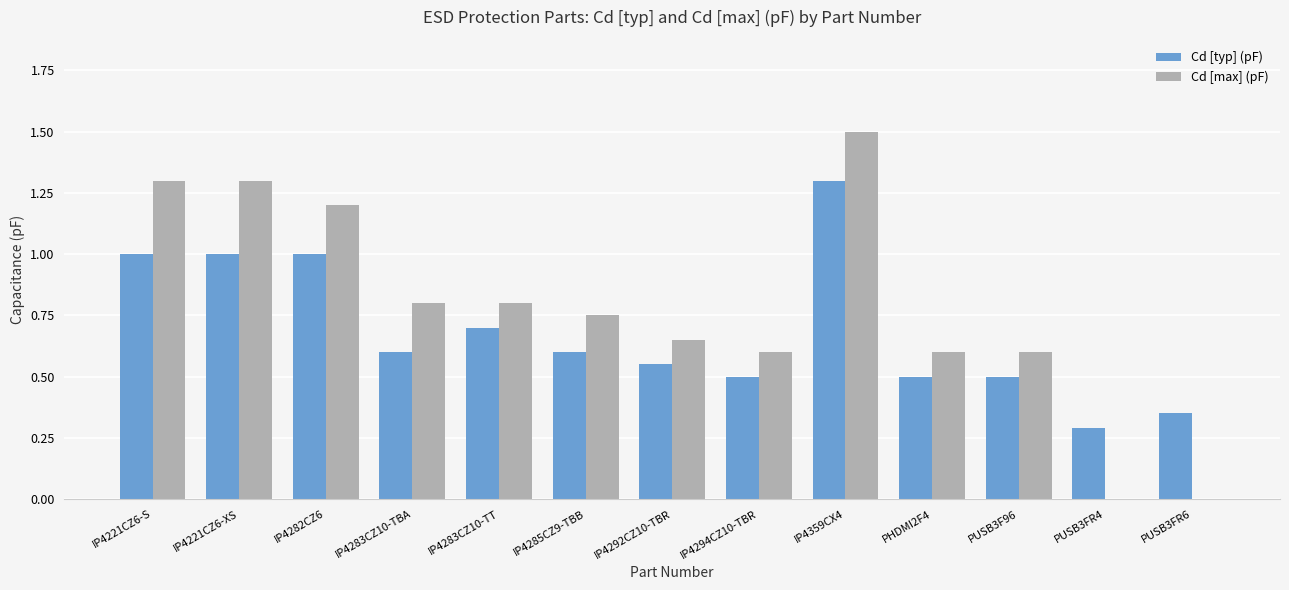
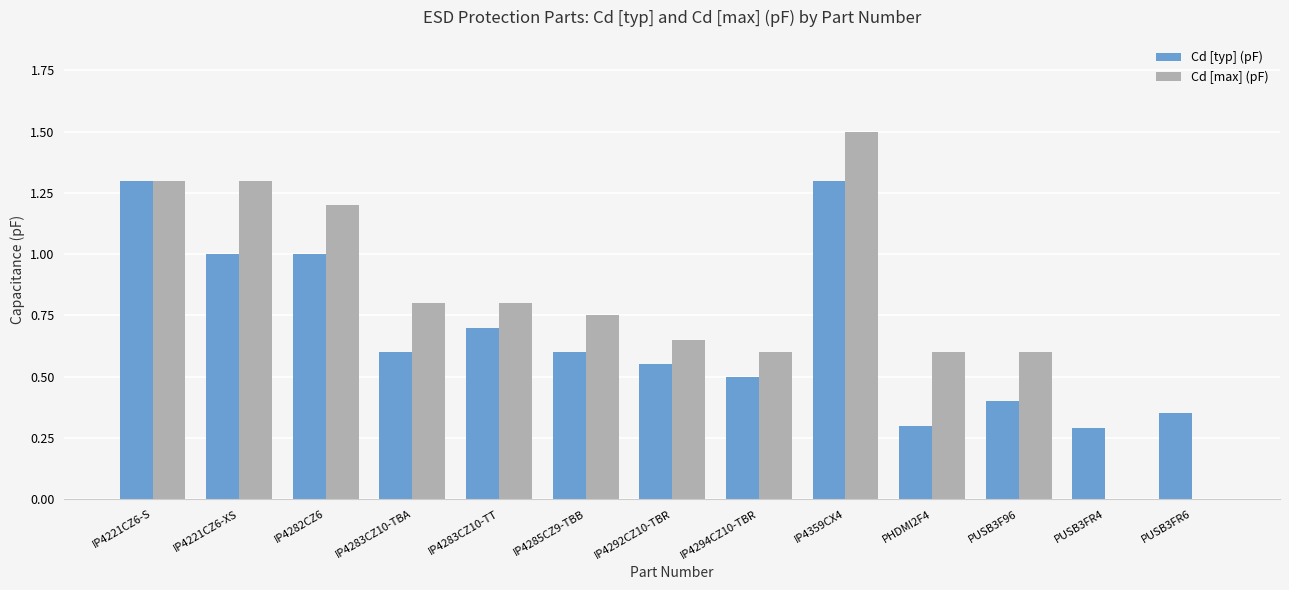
  {
    "Cd [typ] (pF)": {
-     "IP4221CZ6-S": 1.0,
+     "IP4221CZ6-S": 1.3,
      "IP4221CZ6-XS": 1.0,
      "IP4282CZ6": 1.0,
      "IP4283CZ10-TBA": 0.6,
      "IP4283CZ10-TT": 0.7,
      "IP4285CZ9-TBB": 0.6,
      "IP4292CZ10-TBR": 0.55,
      "IP4294CZ10-TBR": 0.5,
      "IP4359CX4": 1.3,
-     "PHDMI2F4": 0.5,
-     "PUSB3F96": 0.5,
+     "PHDMI2F4": 0.3,
+     "PUSB3F96": 0.4,
      "PUSB3FR4": 0.3,
      "PUSB3FR6": 0.35
    },
    "Cd [max] (pF)": {
      "IP4221CZ6-S": 1.3,
      "IP4221CZ6-XS": 1.3,
      "IP4282CZ6": 1.2,
      "IP4283CZ10-TBA": 0.8,
      "IP4283CZ10-TT": 0.8,
      "IP4285CZ9-TBB": 0.75,
      "IP4292CZ10-TBR": 0.65,
      "IP4294CZ10-TBR": 0.6,
      "IP4359CX4": 1.5,
      "PHDMI2F4": 0.6,
      "PUSB3F96": 0.6,
      "PUSB3FR4": 0.0,
      "PUSB3FR6": 0.0
    }
  }
